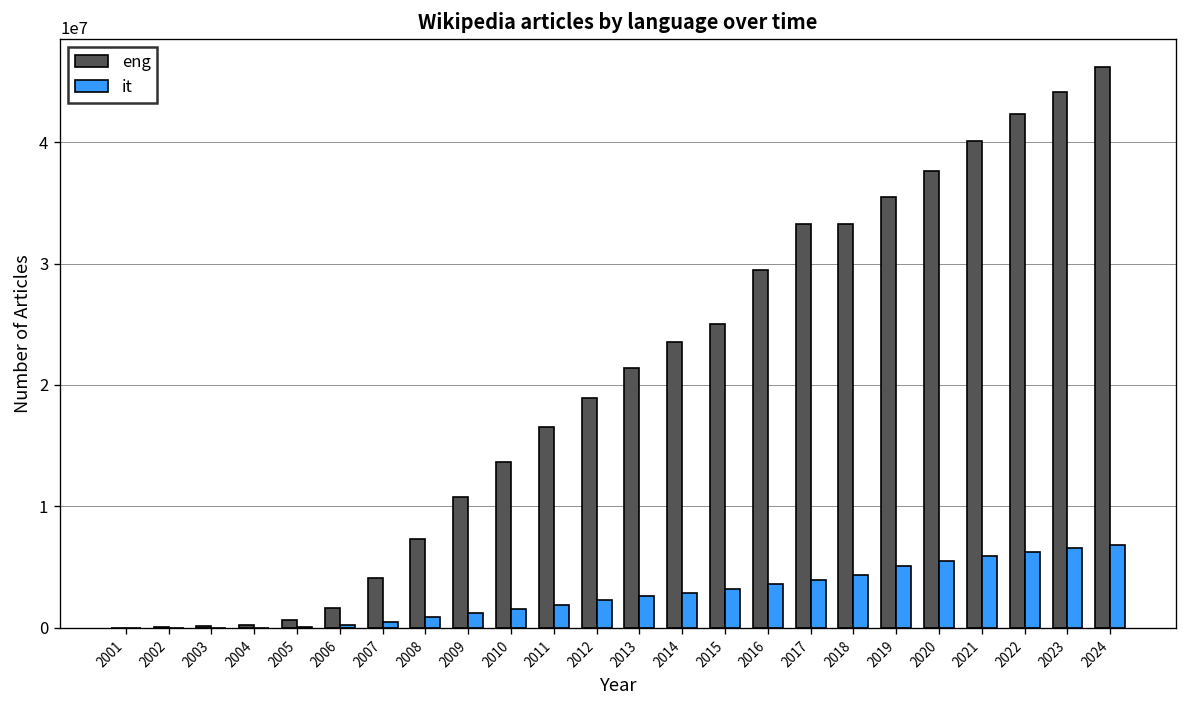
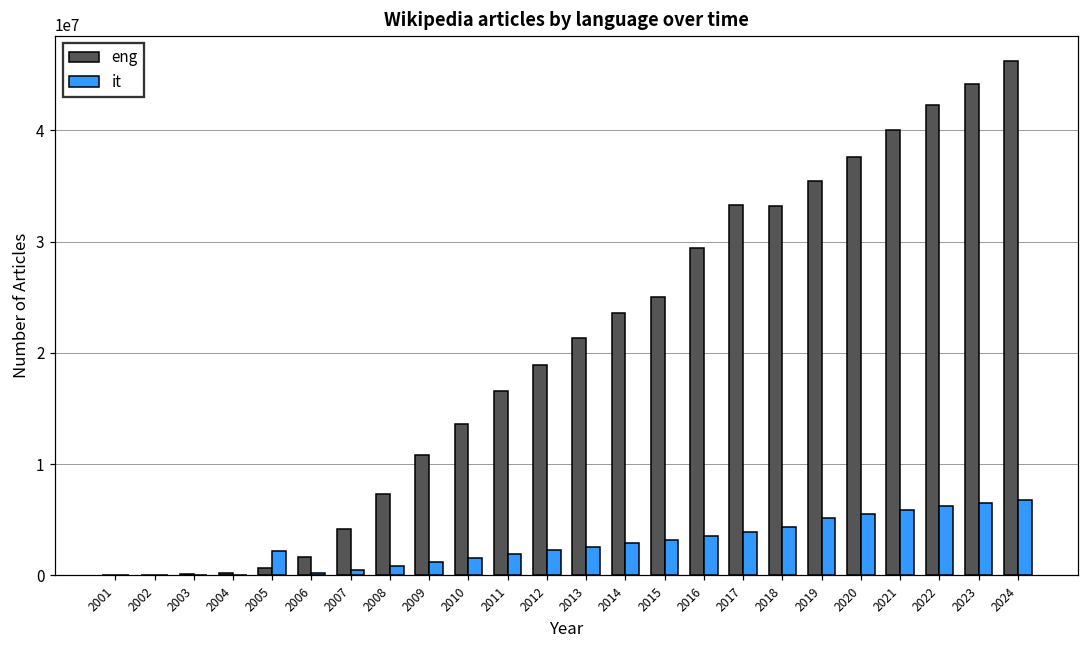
  {
    "eng": {
      "2004": 200000,
      "2005": 700000,
      "2006": 1700000,
      "2007": 4100000,
      "2008": 7300000,
      "2009": 10800000,
      "2010": 13600000,
      "2011": 16600000,
      "2012": 18900000,
      "2013": 21400000,
      "2014": 23600000,
      "2015": 25000000,
      "2016": 29500000,
      "2017": 33300000,
      "2018": 33200000,
      "2019": 35500000,
      "2020": 37600000,
      "2021": 40100000,
      "2022": 42300000,
      "2023": 44200000,
      "2024": 46200000
    },
    "it": {
      "2001": 0,
      "2002": 0,
-     "2005": 0,
+     "2005": 2200000,
      "2007": 500000,
      "2008": 900000,
      "2009": 1200000,
      "2010": 1600000,
      "2011": 1900000,
      "2012": 2300000,
      "2013": 2600000,
      "2014": 2900000,
      "2015": 3200000,
      "2016": 3600000,
      "2017": 3900000,
      "2018": 4300000,
      "2019": 5100000,
      "2020": 5500000,
      "2021": 5900000,
      "2022": 6200000,
      "2023": 6500000,
      "2024": 6800000
    }
  }
